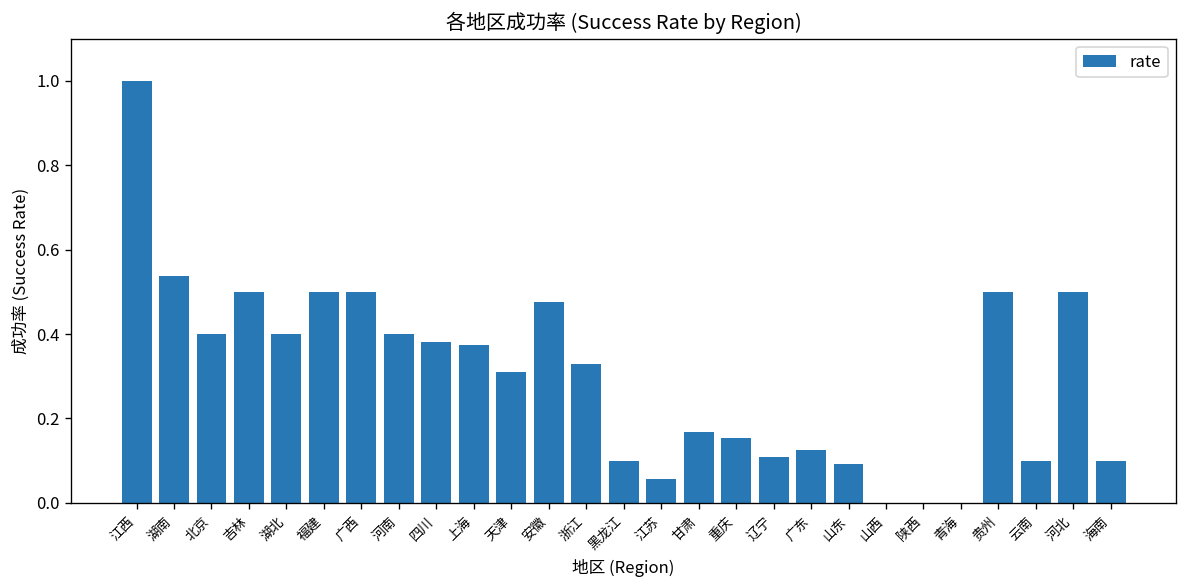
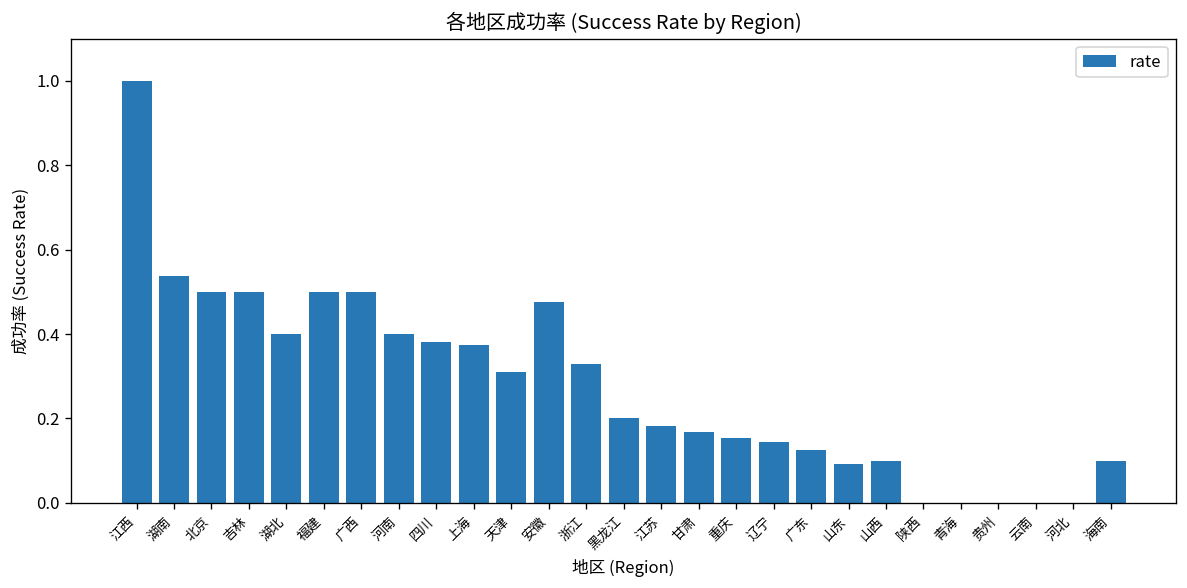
  {
    "江西": 1.00,
    "湖南": 0.54,
-   "北京": 0.4,
+   "北京": 0.5,
    "吉林": 0.50,
    "湖北": 0.40,
    "福建": 0.50,
    "广西": 0.50,
    "河南": 0.40,
    "四川": 0.38,
    "上海": 0.38,
    "天津": 0.31,
    "安徽": 0.47,
    "浙江": 0.33,
-   "黑龙江": 0.1,
-   "江苏": 0.06,
+   "黑龙江": 0.2,
+   "江苏": 0.18,
    "甘肃": 0.17,
    "重庆": 0.15,
-   "辽宁": 0.11,
+   "辽宁": 0.14,
    "广东": 0.13,
    "山东": 0.09,
-   "山西": 0.0,
+   "山西": 0.1,
    "陕西": 0.00,
    "青海": 0.00,
-   "贵州": 0.5,
-   "云南": 0.1,
-   "河北": 0.5,
+   "贵州": 0.0,
+   "云南": 0.0,
+   "河北": 0.0,
    "海南": 0.10
  }
